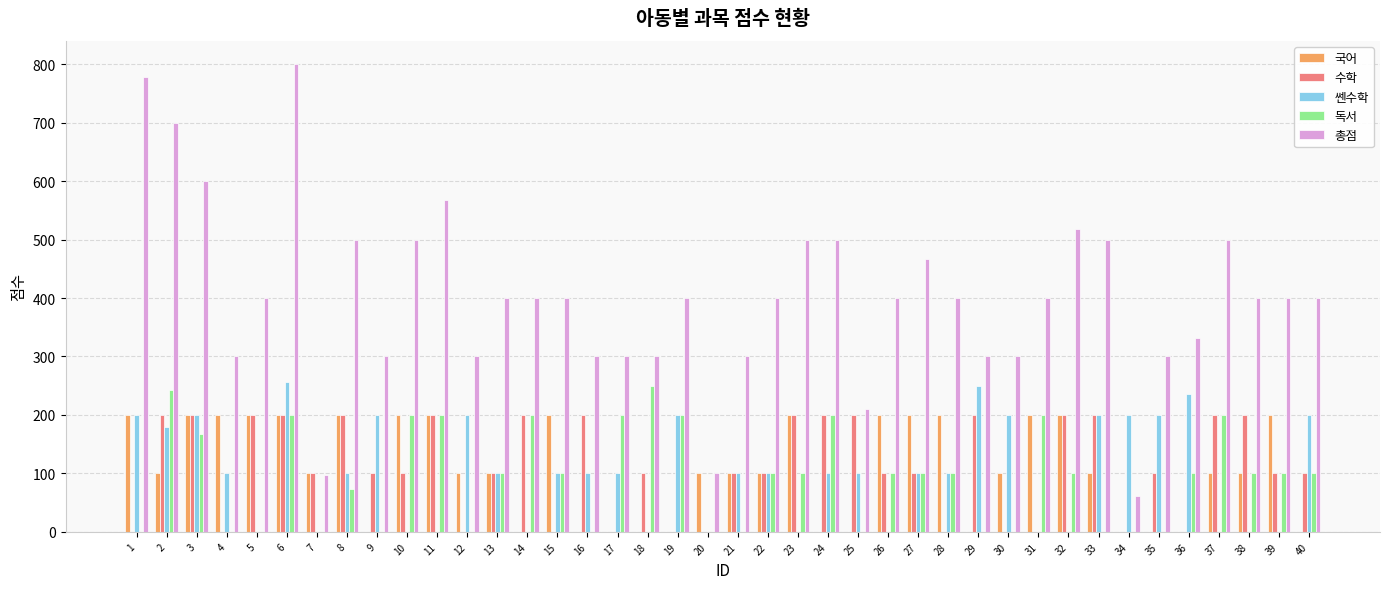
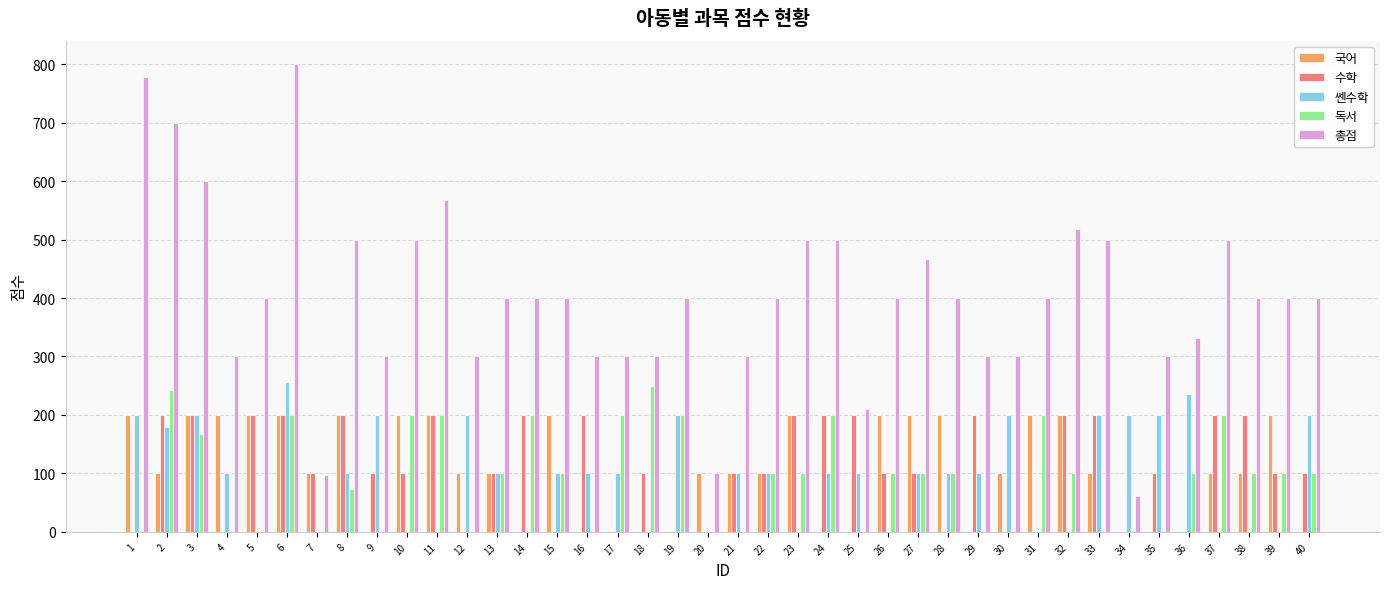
  {
    "쎈수학": {
      "1": 200,
      "2": 180,
      "3": 200,
      "4": 100,
      "5": 0,
      "6": 260,
      "7": 0,
      "8": 100,
      "9": 200,
      "10": 0,
      "11": 0,
      "12": 200,
      "13": 100,
      "14": 0,
      "15": 100,
      "16": 100,
      "17": 100,
      "18": 0,
      "19": 200,
      "20": 0,
      "21": 100,
      "22": 100,
      "23": 0,
      "24": 100,
      "25": 100,
      "26": 0,
      "27": 100,
      "28": 100,
-     "29": 250,
+     "29": 100,
      "30": 200,
      "31": 0,
      "32": 0,
      "33": 200,
      "34": 200,
      "35": 200,
      "36": 240,
      "37": 0,
      "38": 0,
      "39": 0,
      "40": 200
    },
    "독서": {
      "1": 0,
      "2": 240,
      "3": 170,
      "4": 0,
      "5": 0,
      "6": 200,
      "7": 0,
      "8": 70,
      "9": 0,
      "10": 200,
      "11": 200,
      "12": 0,
      "13": 100,
      "14": 200,
      "15": 100,
      "16": 0,
      "17": 200,
      "18": 250,
      "19": 200,
      "20": 0,
      "21": 0,
      "22": 100,
      "23": 100,
      "24": 200,
      "25": 0,
      "26": 100,
      "27": 100,
      "28": 100,
      "29": 0,
      "30": 0,
      "31": 200,
      "32": 100,
      "33": 0,
      "34": 0,
      "35": 0,
      "36": 100,
      "37": 200,
      "38": 100,
      "39": 100,
      "40": 100
    },
    "총점": {
      "1": 780,
      "2": 700,
      "3": 600,
      "4": 300,
      "5": 400,
      "6": 800,
      "7": 100,
      "8": 500,
      "9": 300,
      "10": 500,
      "11": 570,
      "12": 300,
      "13": 400,
      "14": 400,
      "15": 400,
      "16": 300,
      "17": 300,
      "18": 300,
      "19": 400,
      "20": 100,
      "21": 300,
      "22": 400,
      "23": 500,
      "24": 500,
      "25": 210,
      "26": 400,
      "27": 470,
      "28": 400,
      "29": 300,
      "30": 300,
      "31": 400,
      "32": 520,
      "33": 500,
      "34": 60,
      "35": 300,
      "36": 330,
      "37": 500,
      "38": 400,
      "39": 400,
      "40": 400
    }
  }
